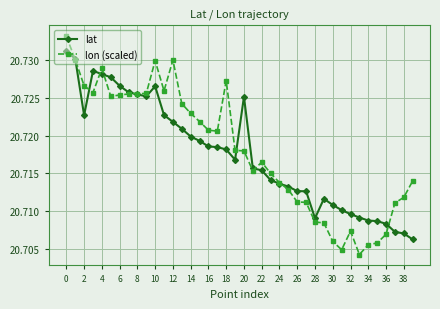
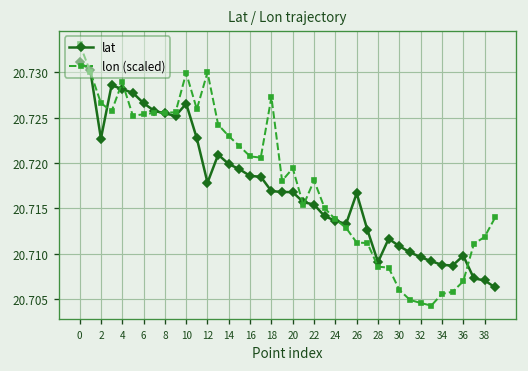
  {
    "lat": {
      "2": 20.723,
      "4": 20.728,
      "6": 20.727,
      "10": 20.727,
-     "12": 20.722,
+     "12": 20.718,
      "14": 20.720,
      "16": 20.719,
-     "18": 20.718,
-     "20": 20.725,
+     "18": 20.717,
+     "20": 20.717,
      "22": 20.715,
-     "26": 20.713,
+     "26": 20.717,
      "28": 20.709,
      "30": 20.711,
      "32": 20.710,
      "34": 20.709,
-     "36": 20.708,
+     "36": 20.710,
      "38": 20.707
    },
    "lon (scaled)": {
      "2": 20.727,
      "4": 20.729,
      "6": 20.725,
      "10": 20.730,
      "12": 20.730,
      "14": 20.723,
      "16": 20.721,
      "18": 20.727,
-     "20": 20.718,
-     "22": 20.717,
+     "20": 20.719,
+     "22": 20.718,
      "26": 20.711,
      "28": 20.709,
      "30": 20.706,
-     "32": 20.707,
+     "32": 20.705,
      "34": 20.706,
      "36": 20.707,
      "38": 20.712
    }
  }
